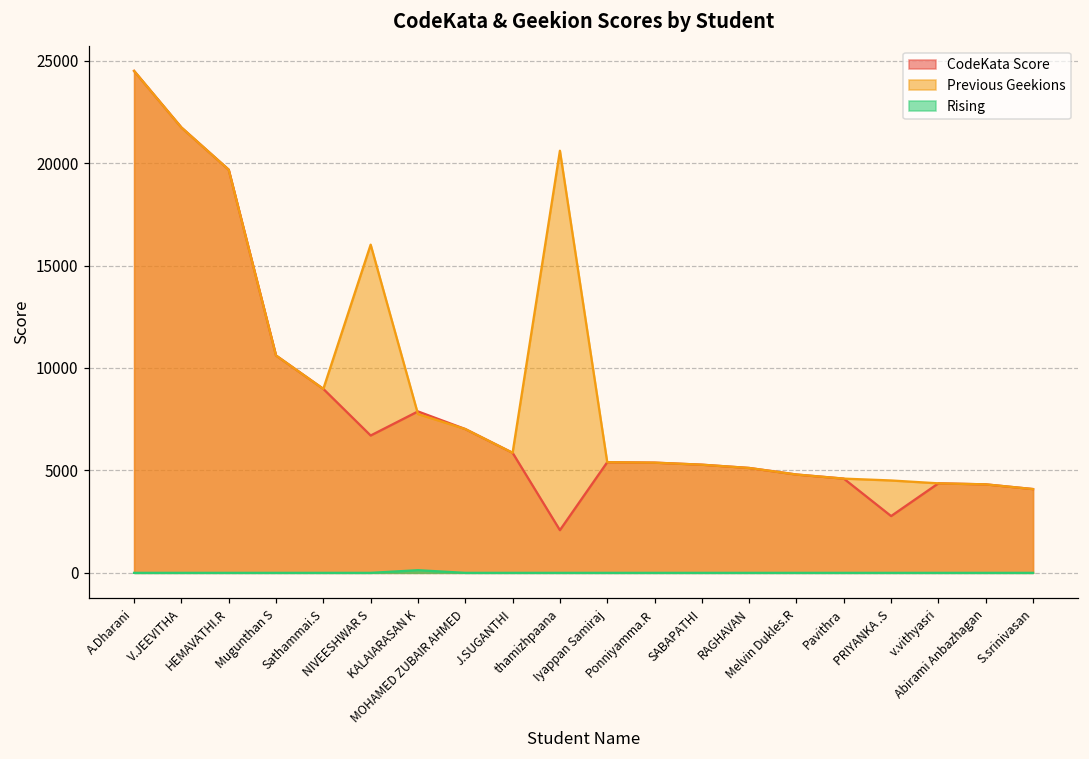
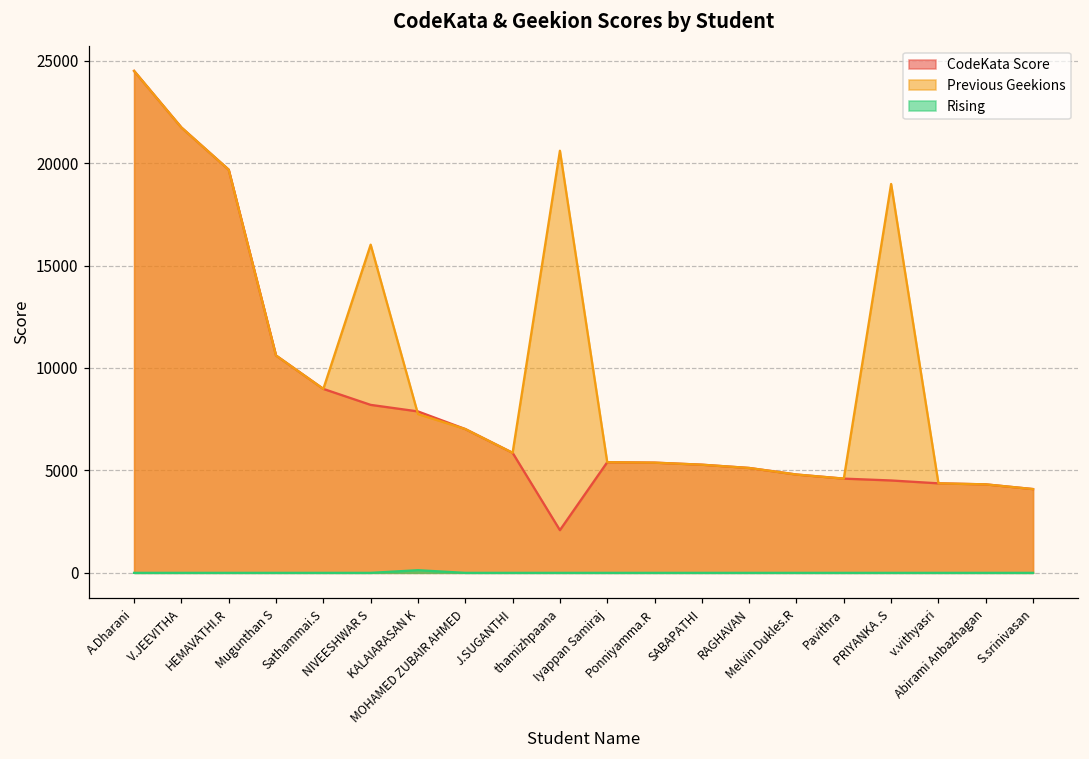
  {
    "CodeKata Score": {
-     "NIVEESHWAR S": 6700,
+     "NIVEESHWAR S": 8200,
      "thamizhpaana": 2100,
-     "PRIYANKA .S": 2800
+     "PRIYANKA .S": 4500
    },
    "Previous Geekions": {
      "NIVEESHWAR S": 16000,
      "thamizhpaana": 20600,
-     "PRIYANKA .S": 4500
+     "PRIYANKA .S": 19000
    },
    "Rising": {
      "A.Dharani": 0,
      "V.JEEVITHA": 0,
      "HEMAVATHI.R": 0,
      "Mugunthan S": 0,
      "Sathammai.S": 0,
      "NIVEESHWAR S": 0,
      "KALAIARASAN K": 100,
      "MOHAMED ZUBAIR AHMED": 0,
      "J.SUGANTHI": 0,
      "thamizhpaana": 0,
      "Iyappan Samiraj": 0,
      "Ponniyamma.R": 0,
      "SABAPATHI": 0,
      "RAGHAVAN": 0,
      "Melvin Dukles.R": 0,
      "Pavithra": 0,
      "PRIYANKA .S": 0,
      "v.vithyasri": 0,
      "Abirami Anbazhagan": 0,
      "S.srinivasan": 0
    }
  }
